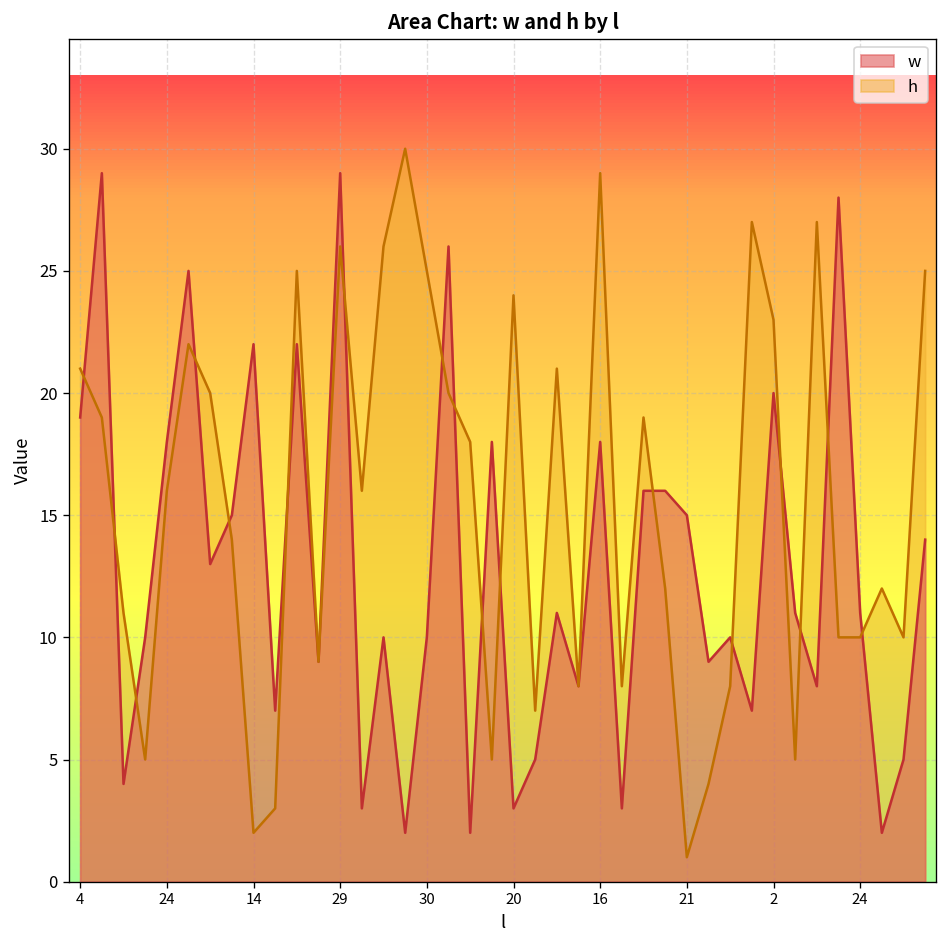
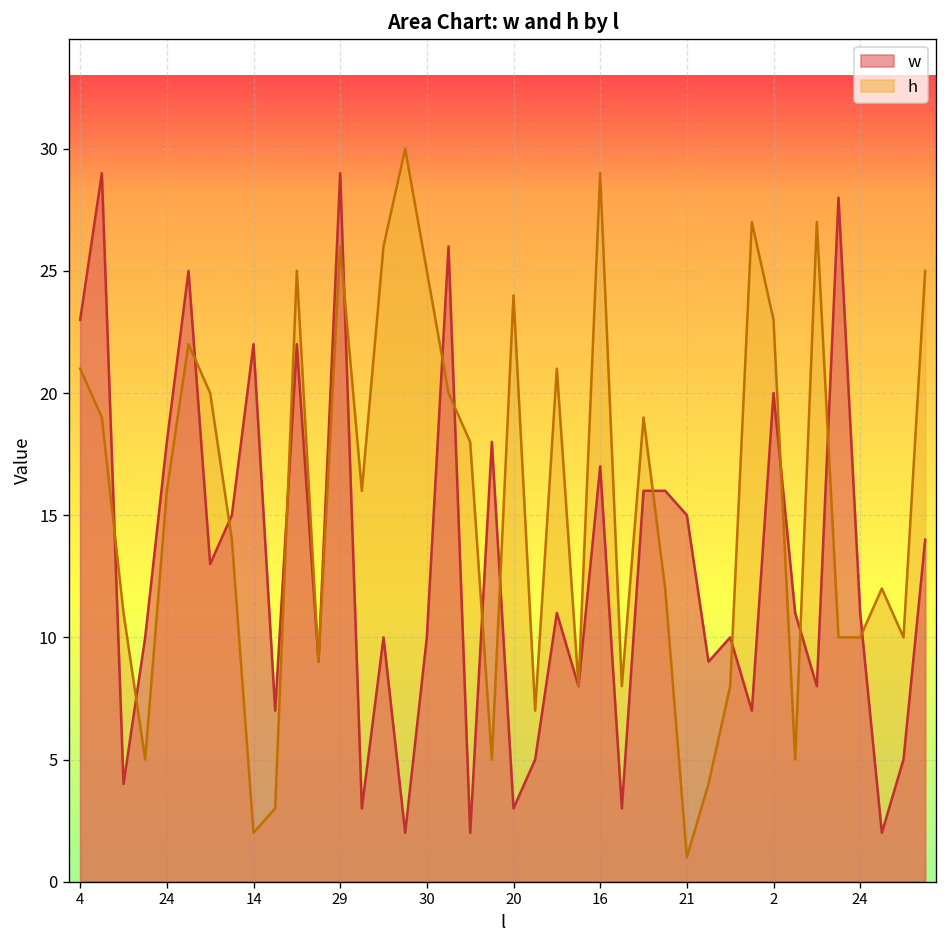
  {
    "w": {
-     "4": 19,
+     "4": 23,
      "20": 3,
-     "16": 18
+     "16": 17
    },
    "h": {
      "4": 21,
      "20": 24,
      "16": 29
    }
  }
